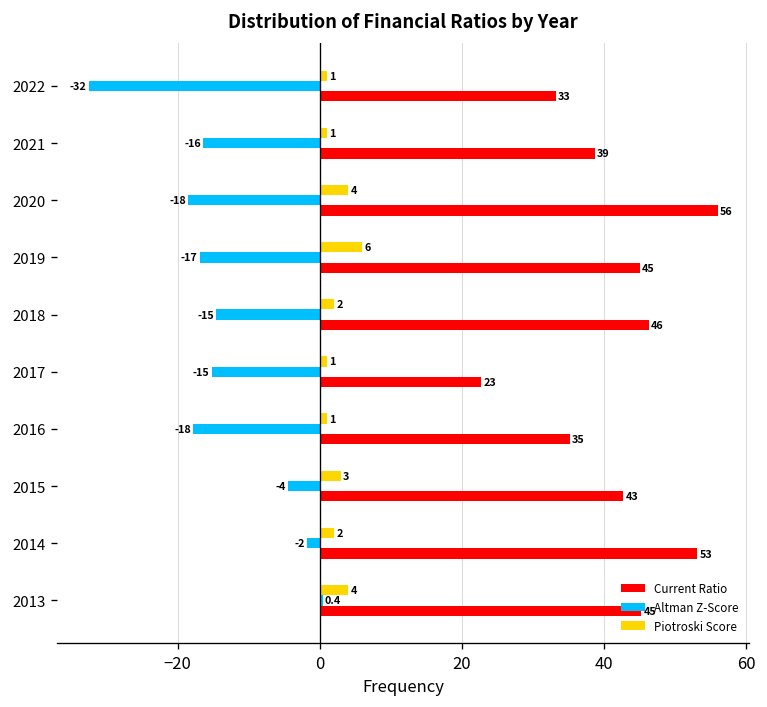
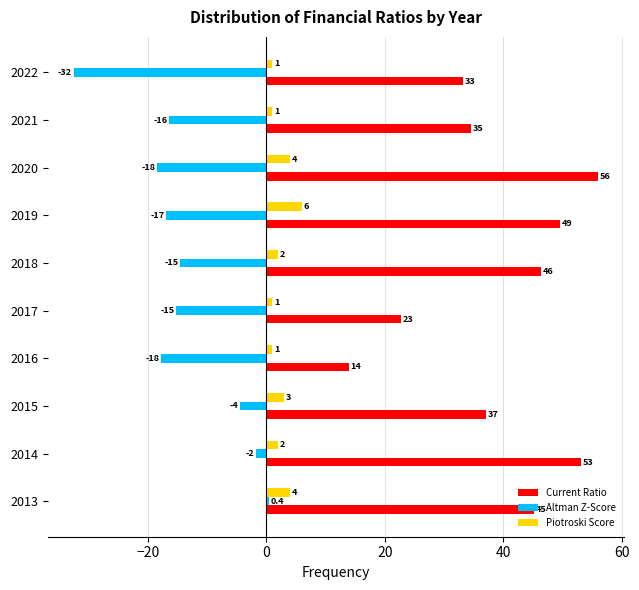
  {
    "Current Ratio": {
      "2022": 33,
-     "2021": 39,
+     "2021": 35,
      "2020": 56,
-     "2019": 45,
+     "2019": 49,
      "2018": 46,
      "2017": 23,
-     "2016": 35,
-     "2015": 43,
+     "2016": 14,
+     "2015": 37,
      "2014": 53,
      "2013": 45
    },
    "Altman Z-Score": {
      "2022": -32,
      "2021": -16,
      "2020": -18,
      "2019": -17,
      "2018": -15,
      "2017": -15,
      "2016": -18,
      "2015": -4,
      "2014": -2,
      "2013": 0.4
    },
    "Piotroski Score": {
      "2022": 1,
      "2021": 1,
      "2020": 4,
      "2019": 6,
      "2018": 2,
      "2017": 1,
      "2016": 1,
      "2015": 3,
      "2014": 2,
      "2013": 4
    }
  }
